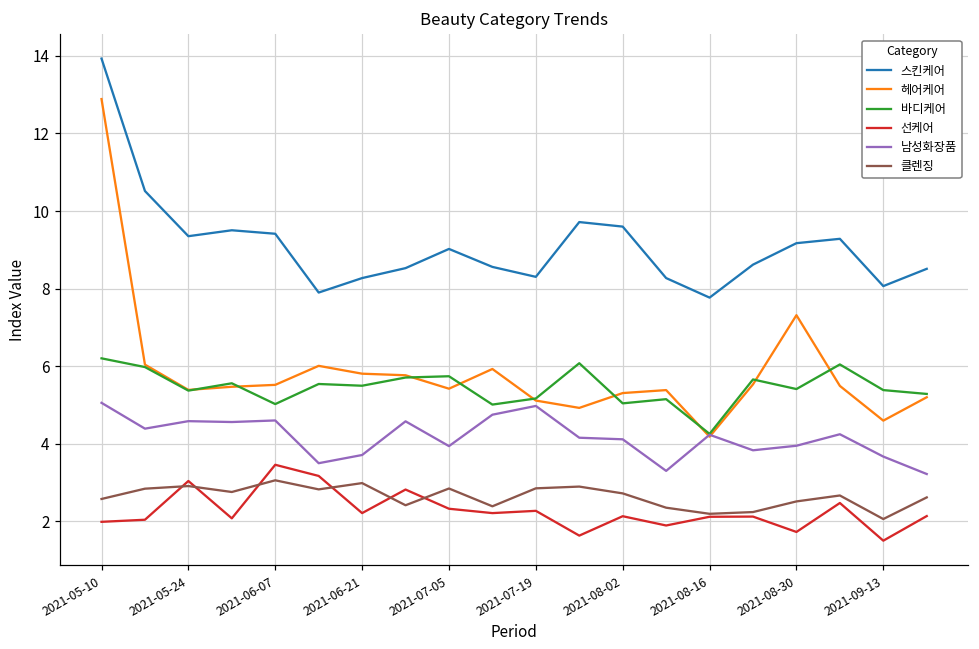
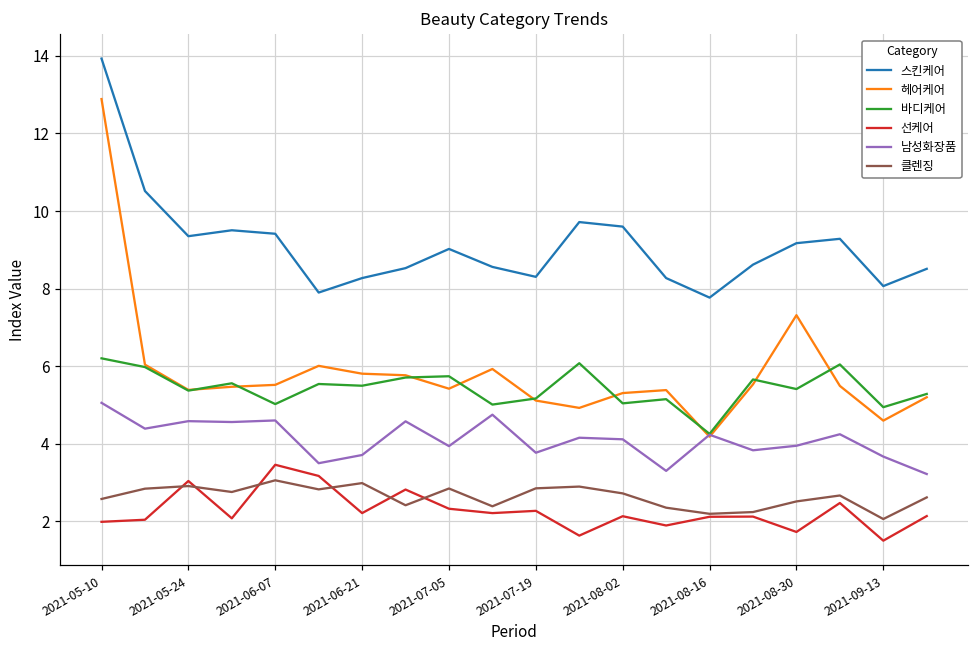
  {
    "스킨케어": {
      "2021-05-10": 13.9,
      "2021-05-24": 9.4,
      "2021-06-07": 9.4,
      "2021-06-21": 8.3,
      "2021-07-05": 9.0,
      "2021-07-19": 8.3,
      "2021-08-02": 9.6,
      "2021-08-16": 7.8,
      "2021-08-30": 9.2,
      "2021-09-13": 8.1
    },
    "헤어케어": {
      "2021-05-10": 12.9,
      "2021-06-07": 5.5,
      "2021-06-21": 5.8,
      "2021-07-05": 5.4,
      "2021-08-02": 5.3,
      "2021-08-30": 7.3,
      "2021-09-13": 4.6
    },
    "바디케어": {
      "2021-05-10": 6.2,
      "2021-06-07": 5.0,
      "2021-06-21": 5.5,
      "2021-07-05": 5.7,
      "2021-08-02": 5.0,
      "2021-08-30": 5.4,
-     "2021-09-13": 5.4
+     "2021-09-13": 4.9
    },
    "선케어": {
      "2021-05-10": 2.0,
      "2021-05-24": 3.0,
      "2021-06-07": 3.5,
      "2021-06-21": 2.2,
      "2021-07-05": 2.3,
      "2021-07-19": 2.3,
      "2021-08-02": 2.1,
      "2021-08-16": 2.1,
      "2021-08-30": 1.7,
      "2021-09-13": 1.5
    },
    "남성화장품": {
      "2021-05-10": 5.1,
      "2021-05-24": 4.6,
      "2021-06-07": 4.6,
      "2021-06-21": 3.7,
      "2021-07-05": 3.9,
-     "2021-07-19": 5.0,
+     "2021-07-19": 3.8,
      "2021-08-02": 4.1,
      "2021-08-30": 3.9,
      "2021-09-13": 3.7
    },
    "클렌징": {
      "2021-05-10": 2.6,
      "2021-05-24": 2.9,
      "2021-06-07": 3.1,
      "2021-06-21": 3.0,
      "2021-07-05": 2.8,
      "2021-07-19": 2.9,
      "2021-08-02": 2.7,
      "2021-08-16": 2.2,
      "2021-08-30": 2.5,
      "2021-09-13": 2.1
    }
  }
